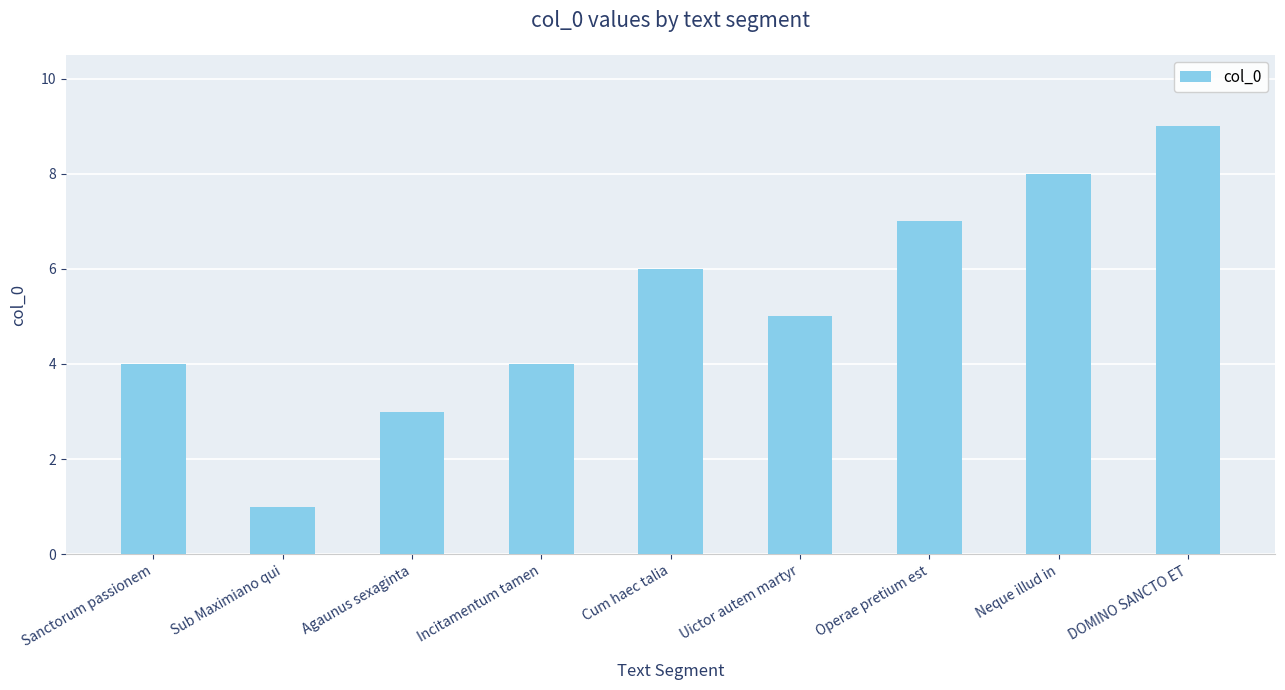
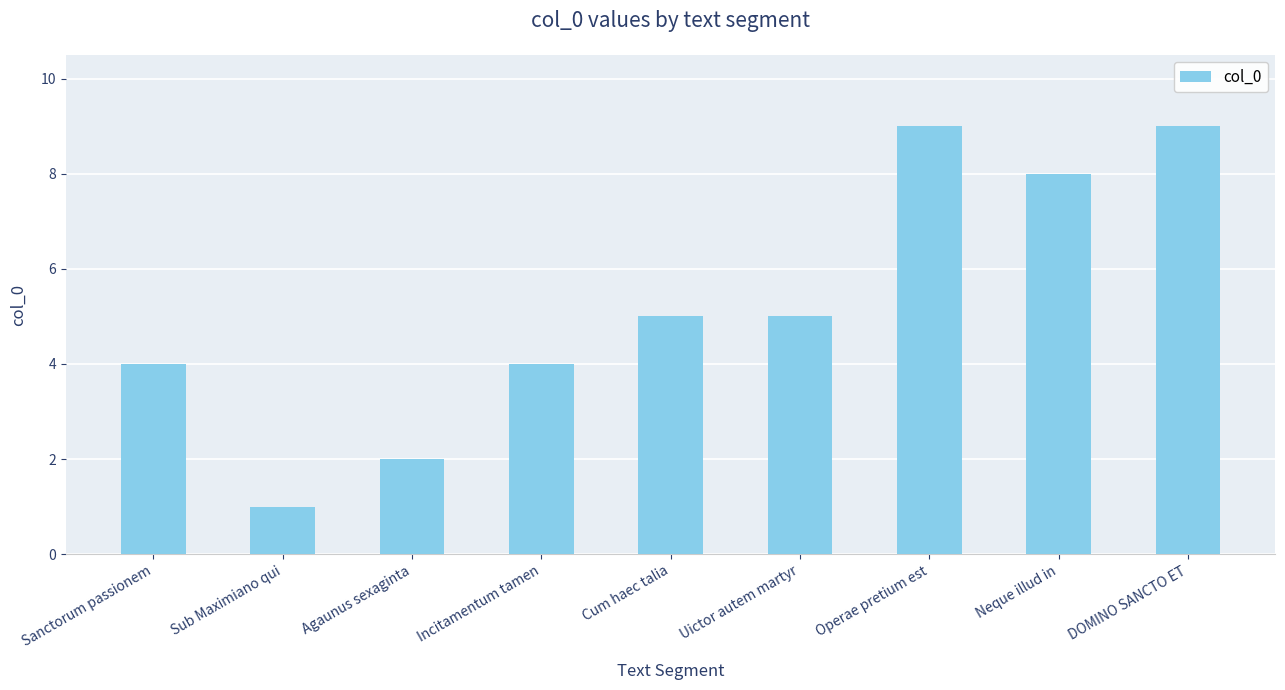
  {
    "Sanctorum passionem": 4,
    "Sub Maximiano qui": 1,
-   "Agaunus sexaginta": 3,
+   "Agaunus sexaginta": 2,
    "Incitamentum tamen": 4,
-   "Cum haec talia": 6,
+   "Cum haec talia": 5,
    "Uictor autem martyr": 5,
-   "Operae pretium est": 7,
+   "Operae pretium est": 9,
    "Neque illud in": 8,
    "DOMINO SANCTO ET": 9
  }
